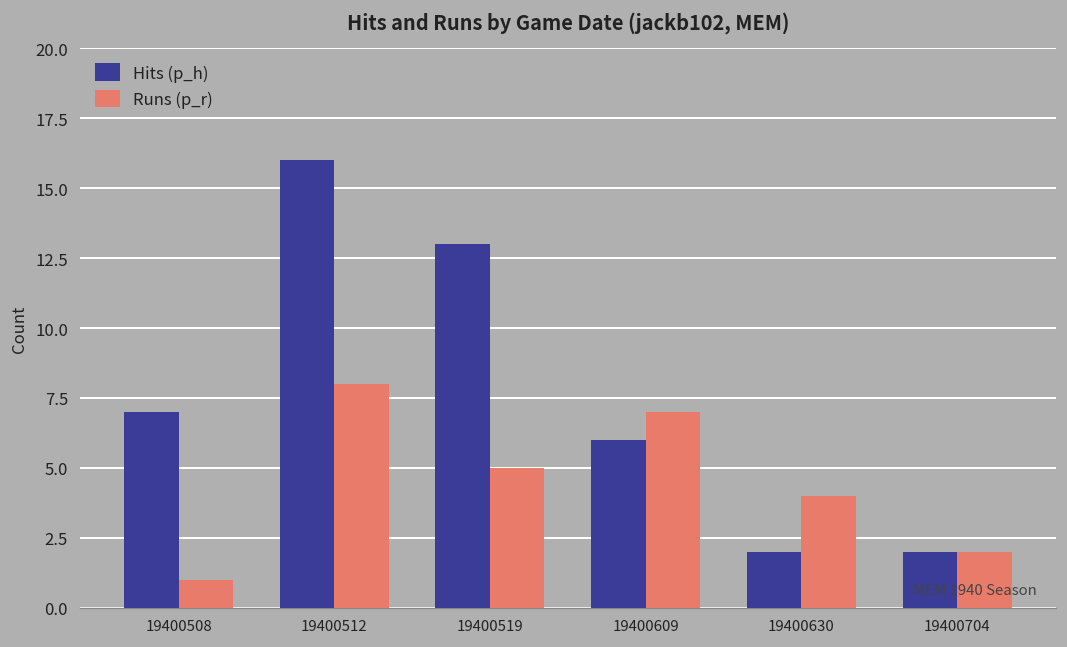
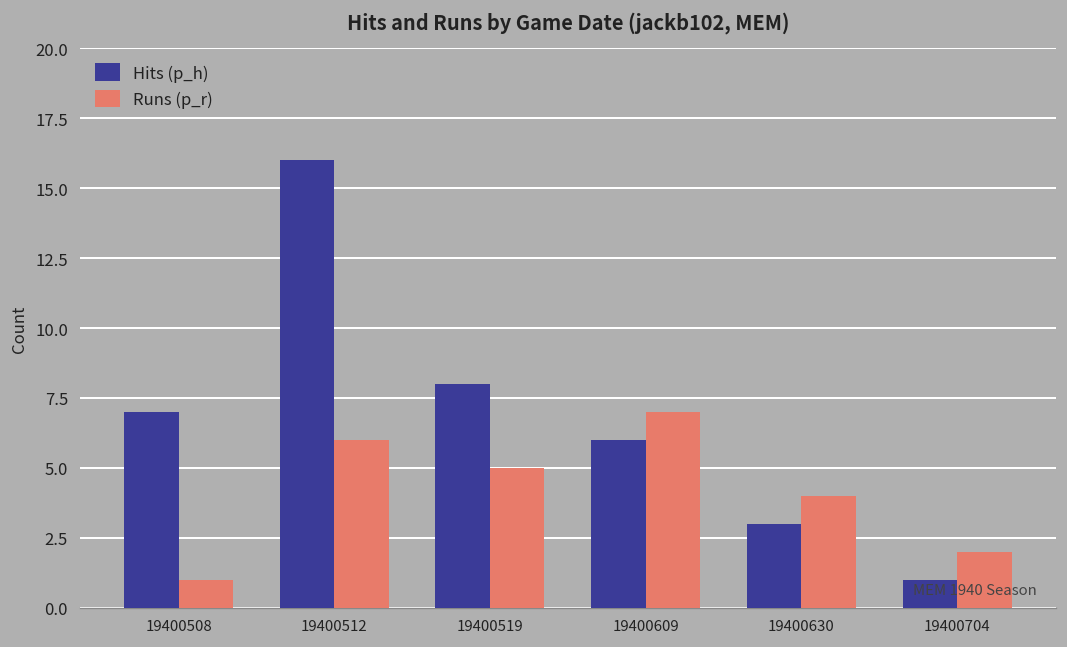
  {
    "Hits (p_h)": {
      "19400508": 7,
      "19400512": 16,
-     "19400519": 13,
+     "19400519": 8,
      "19400609": 6,
-     "19400630": 2,
-     "19400704": 2
+     "19400630": 3,
+     "19400704": 1
    },
    "Runs (p_r)": {
      "19400508": 1,
-     "19400512": 8,
+     "19400512": 6,
      "19400519": 5,
      "19400609": 7,
      "19400630": 4
    }
  }
